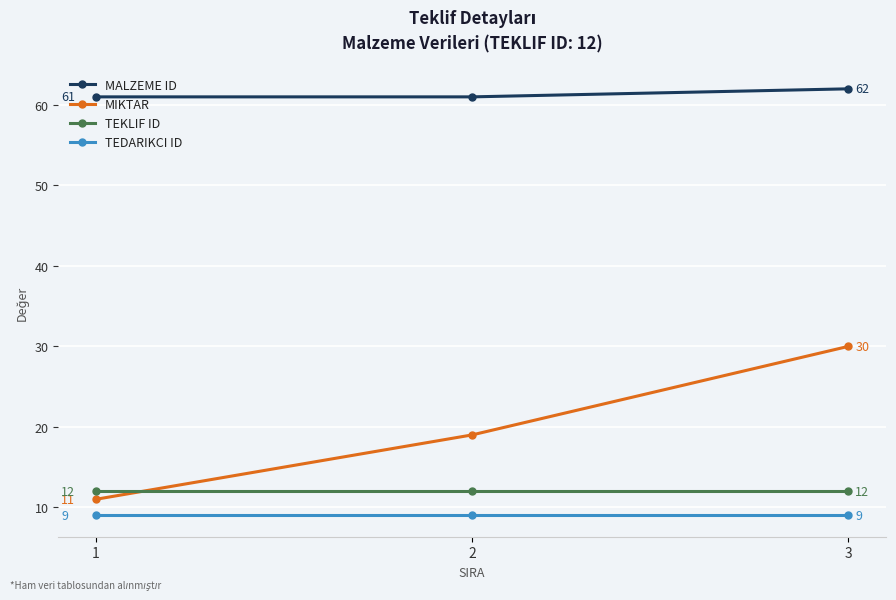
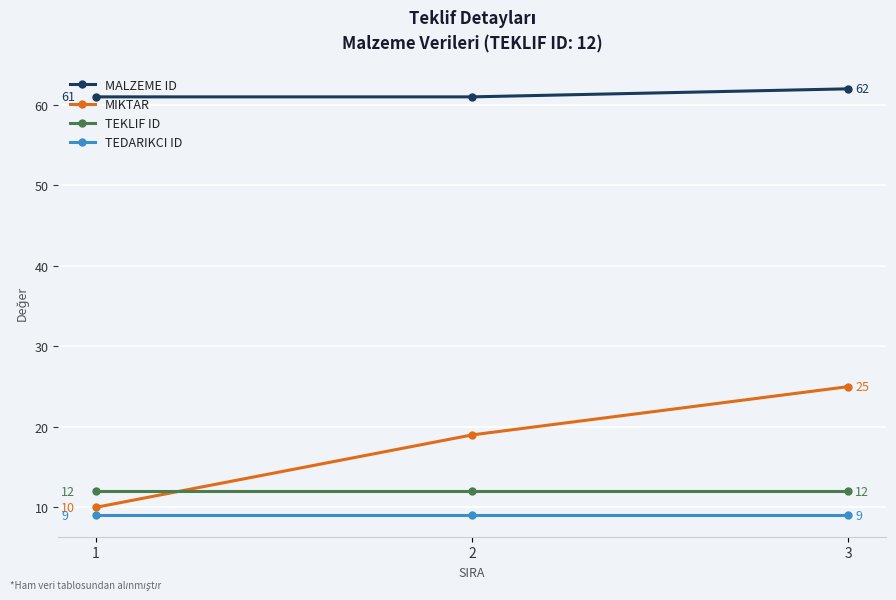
  {
    "MALZEME ID": {
      "1": 61,
      "3": 62
    },
    "MIKTAR": {
-     "1": 11,
-     "3": 30
+     "1": 10,
+     "3": 25
    },
    "TEKLIF ID": {
      "3": 12
    },
    "TEDARIKCI ID": {
      "3": 9
    }
  }
